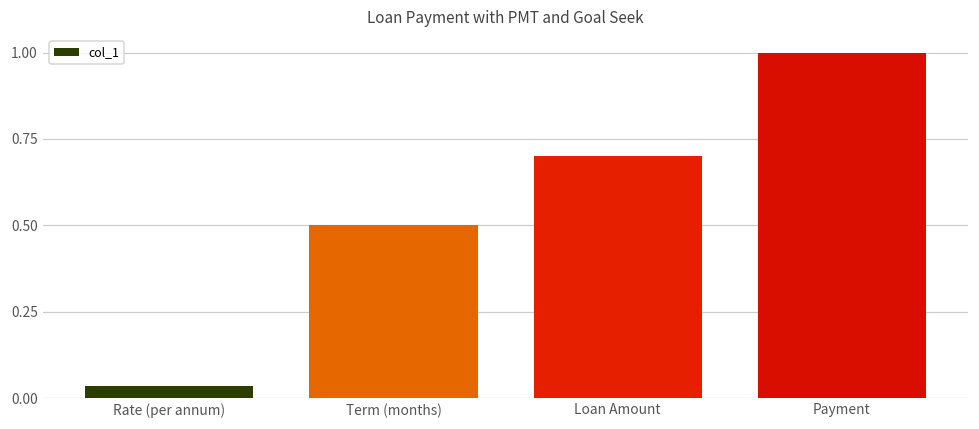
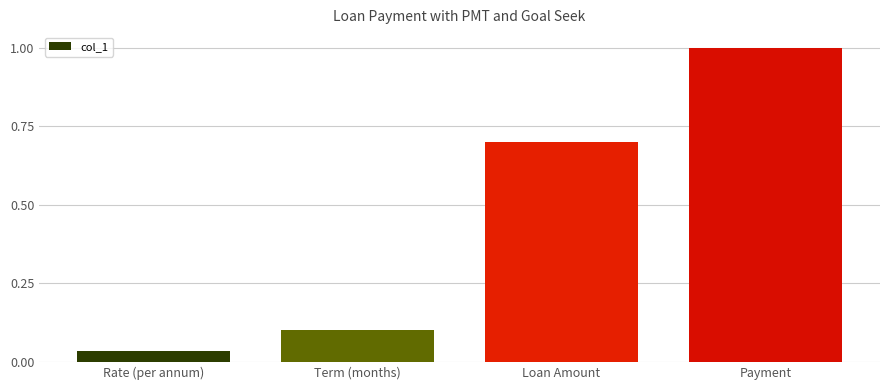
  {
    "Rate (per annum)": 0.04,
-   "Term (months)": 0.5,
+   "Term (months)": 0.1,
    "Loan Amount": 0.7,
    "Payment": 1.0
  }
